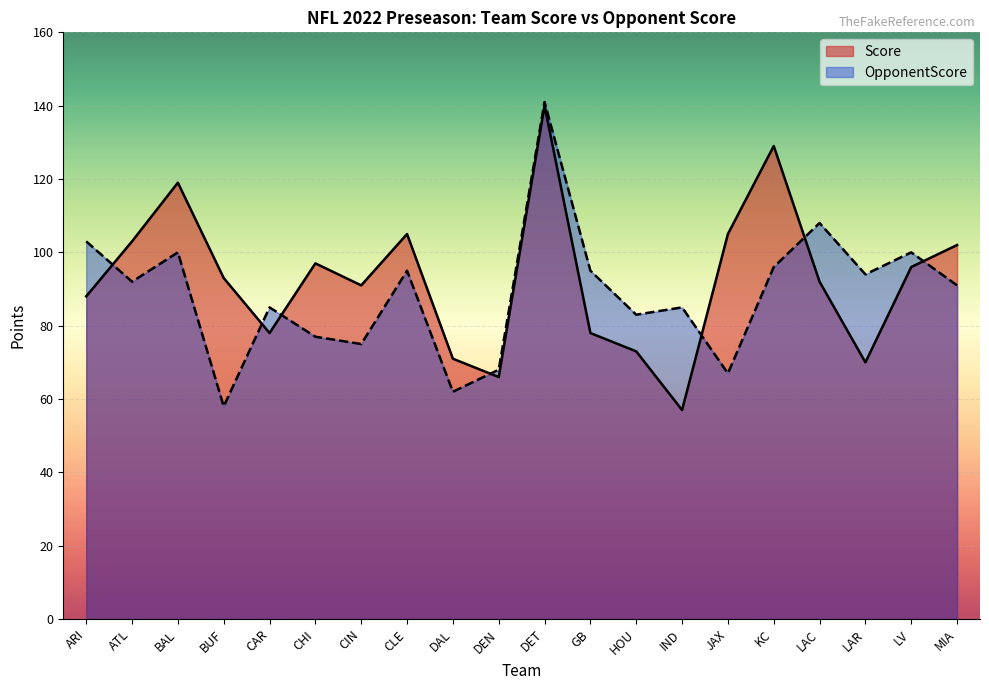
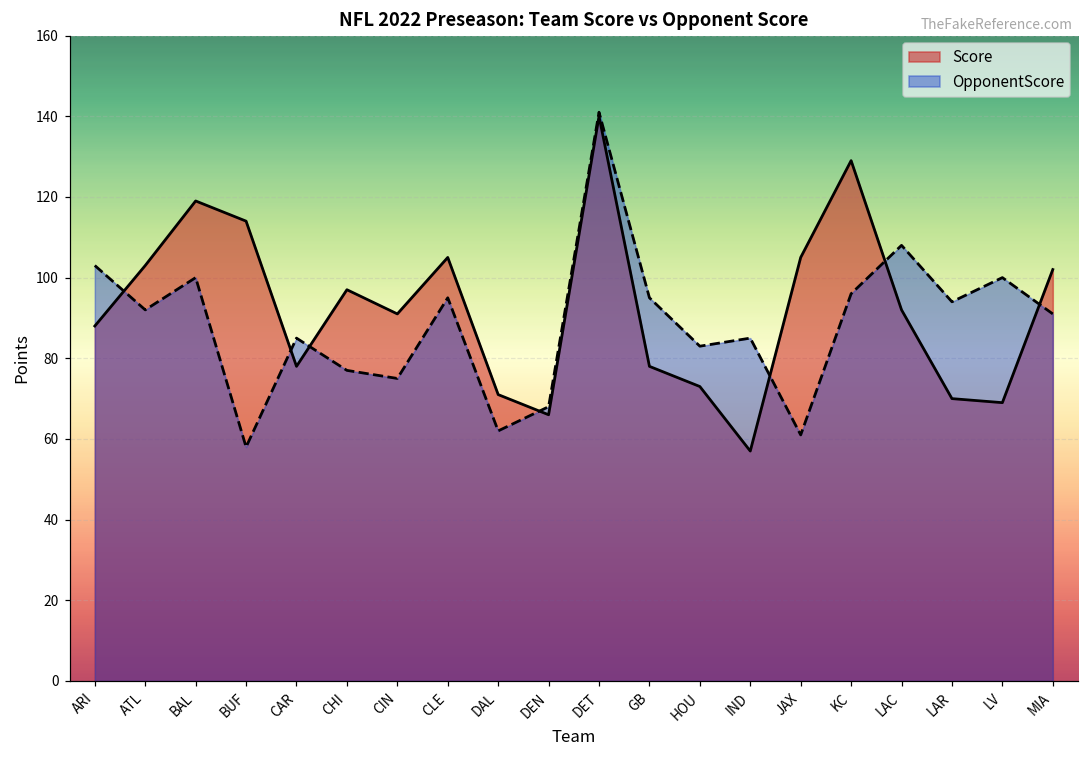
  {
    "Score": {
      "ARI": 88,
      "ATL": 103,
      "BAL": 119,
-     "BUF": 93,
+     "BUF": 114,
      "CAR": 78,
      "CHI": 97,
      "CIN": 91,
      "CLE": 105,
      "DAL": 71,
      "DEN": 66,
      "DET": 140,
      "GB": 78,
      "HOU": 73,
      "IND": 57,
      "JAX": 105,
      "KC": 129,
      "LAC": 92,
      "LAR": 70,
-     "LV": 96,
+     "LV": 69,
      "MIA": 102
    },
    "OpponentScore": {
      "ARI": 103,
      "ATL": 92,
      "BAL": 100,
      "BUF": 58,
      "CAR": 85,
      "CHI": 77,
      "CIN": 75,
      "CLE": 95,
      "DAL": 62,
      "DEN": 68,
      "DET": 141,
      "GB": 95,
      "HOU": 83,
      "IND": 85,
-     "JAX": 67,
+     "JAX": 61,
      "KC": 96,
      "LAC": 108,
      "LAR": 94,
      "LV": 100,
      "MIA": 91
    }
  }
